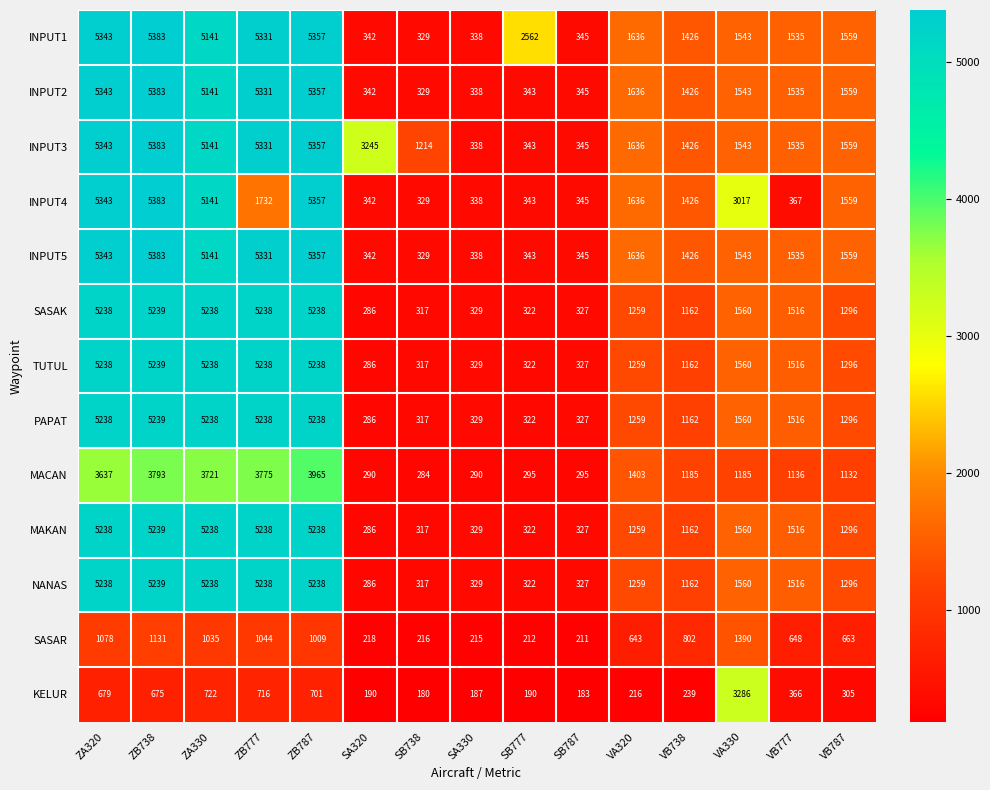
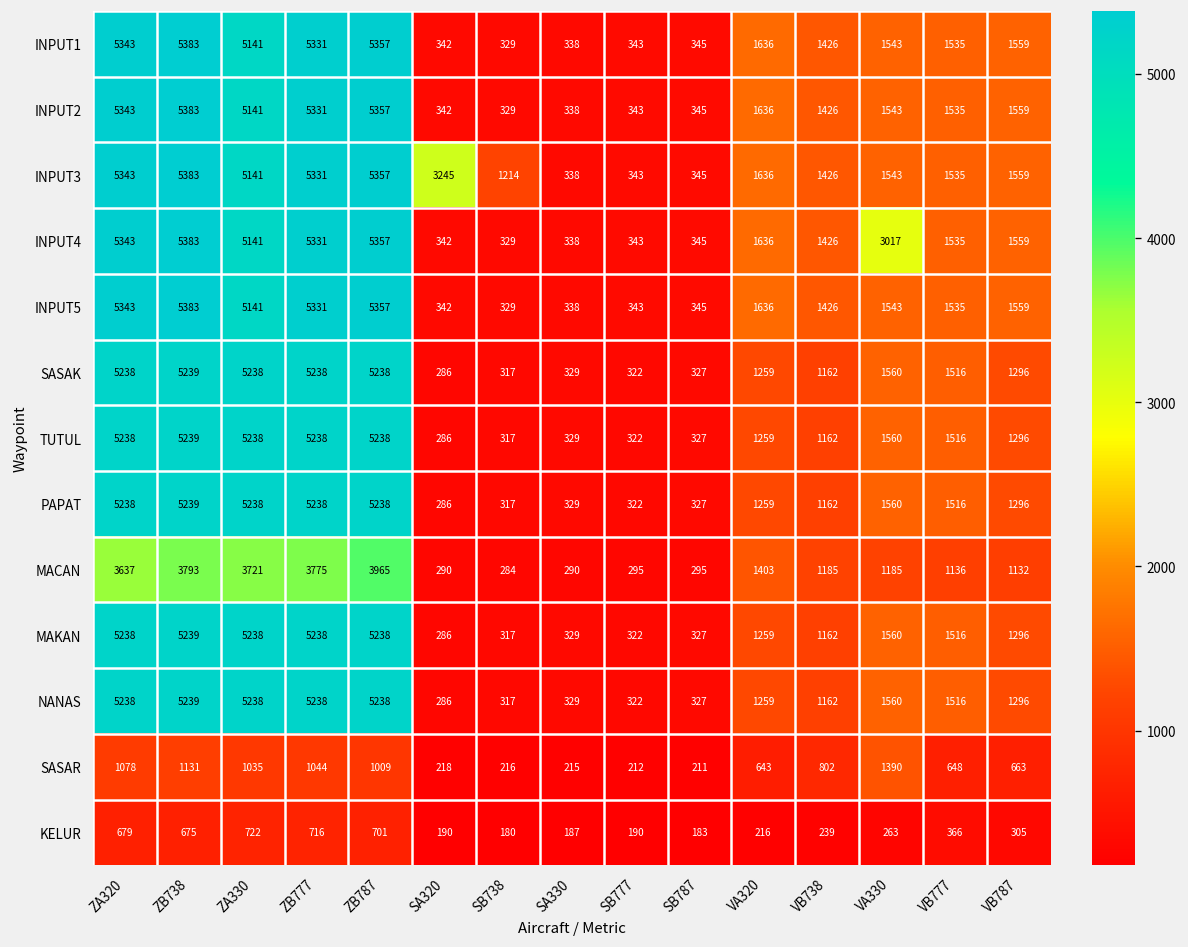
  {
    "INPUT1": {
      "ZA320": 5343,
      "ZB738": 5383,
      "ZA330": 5141,
      "ZB777": 5331,
      "ZB787": 5357,
      "SA320": 342,
      "SB738": 329,
      "SA330": 338,
-     "SB777": 2562,
+     "SB777": 343,
      "SB787": 345,
      "VA320": 1636,
      "VB738": 1426,
      "VA330": 1543,
      "VB777": 1535,
      "VB787": 1559
    },
    "INPUT2": {
      "ZA320": 5343,
      "ZB738": 5383,
      "ZA330": 5141,
      "ZB777": 5331,
      "ZB787": 5357,
      "SA320": 342,
      "SB738": 329,
      "SA330": 338,
      "SB777": 343,
      "SB787": 345,
      "VA320": 1636,
      "VB738": 1426,
      "VA330": 1543,
      "VB777": 1535,
      "VB787": 1559
    },
    "INPUT3": {
      "ZA320": 5343,
      "ZB738": 5383,
      "ZA330": 5141,
      "ZB777": 5331,
      "ZB787": 5357,
      "SA320": 3245,
      "SB738": 1214,
      "SA330": 338,
      "SB777": 343,
      "SB787": 345,
      "VA320": 1636,
      "VB738": 1426,
      "VA330": 1543,
      "VB777": 1535,
      "VB787": 1559
    },
    "INPUT4": {
      "ZA320": 5343,
      "ZB738": 5383,
      "ZA330": 5141,
-     "ZB777": 1732,
+     "ZB777": 5331,
      "ZB787": 5357,
      "SA320": 342,
      "SB738": 329,
      "SA330": 338,
      "SB777": 343,
      "SB787": 345,
      "VA320": 1636,
      "VB738": 1426,
      "VA330": 3017,
-     "VB777": 367,
+     "VB777": 1535,
      "VB787": 1559
    },
    "INPUT5": {
      "ZA320": 5343,
      "ZB738": 5383,
      "ZA330": 5141,
      "ZB777": 5331,
      "ZB787": 5357,
      "SA320": 342,
      "SB738": 329,
      "SA330": 338,
      "SB777": 343,
      "SB787": 345,
      "VA320": 1636,
      "VB738": 1426,
      "VA330": 1543,
      "VB777": 1535,
      "VB787": 1559
    },
    "SASAK": {
      "ZA320": 5238,
      "ZB738": 5239,
      "ZA330": 5238,
      "ZB777": 5238,
      "ZB787": 5238,
      "SA320": 286,
      "SB738": 317,
      "SA330": 329,
      "SB777": 322,
      "SB787": 327,
      "VA320": 1259,
      "VB738": 1162,
      "VA330": 1560,
      "VB777": 1516,
      "VB787": 1296
    },
    "TUTUL": {
      "ZA320": 5238,
      "ZB738": 5239,
      "ZA330": 5238,
      "ZB777": 5238,
      "ZB787": 5238,
      "SA320": 286,
      "SB738": 317,
      "SA330": 329,
      "SB777": 322,
      "SB787": 327,
      "VA320": 1259,
      "VB738": 1162,
      "VA330": 1560,
      "VB777": 1516,
      "VB787": 1296
    },
    "PAPAT": {
      "ZA320": 5238,
      "ZB738": 5239,
      "ZA330": 5238,
      "ZB777": 5238,
      "ZB787": 5238,
      "SA320": 286,
      "SB738": 317,
      "SA330": 329,
      "SB777": 322,
      "SB787": 327,
      "VA320": 1259,
      "VB738": 1162,
      "VA330": 1560,
      "VB777": 1516,
      "VB787": 1296
    },
    "MACAN": {
      "ZA320": 3637,
      "ZB738": 3793,
      "ZA330": 3721,
      "ZB777": 3775,
      "ZB787": 3965,
      "SA320": 290,
      "SB738": 284,
      "SA330": 290,
      "SB777": 295,
      "SB787": 295,
      "VA320": 1403,
      "VB738": 1185,
      "VA330": 1185,
      "VB777": 1136,
      "VB787": 1132
    },
    "MAKAN": {
      "ZA320": 5238,
      "ZB738": 5239,
      "ZA330": 5238,
      "ZB777": 5238,
      "ZB787": 5238,
      "SA320": 286,
      "SB738": 317,
      "SA330": 329,
      "SB777": 322,
      "SB787": 327,
      "VA320": 1259,
      "VB738": 1162,
      "VA330": 1560,
      "VB777": 1516,
      "VB787": 1296
    },
    "NANAS": {
      "ZA320": 5238,
      "ZB738": 5239,
      "ZA330": 5238,
      "ZB777": 5238,
      "ZB787": 5238,
      "SA320": 286,
      "SB738": 317,
      "SA330": 329,
      "SB777": 322,
      "SB787": 327,
      "VA320": 1259,
      "VB738": 1162,
      "VA330": 1560,
      "VB777": 1516,
      "VB787": 1296
    },
    "SASAR": {
      "ZA320": 1078,
      "ZB738": 1131,
      "ZA330": 1035,
      "ZB777": 1044,
      "ZB787": 1009,
      "SA320": 218,
      "SB738": 216,
      "SA330": 215,
      "SB777": 212,
      "SB787": 211,
      "VA320": 643,
      "VB738": 802,
      "VA330": 1390,
      "VB777": 648,
      "VB787": 663
    },
    "KELUR": {
      "ZA320": 679,
      "ZB738": 675,
      "ZA330": 722,
      "ZB777": 716,
      "ZB787": 701,
      "SA320": 190,
      "SB738": 180,
      "SA330": 187,
      "SB777": 190,
      "SB787": 183,
      "VA320": 216,
      "VB738": 239,
-     "VA330": 3286,
+     "VA330": 263,
      "VB777": 366,
      "VB787": 305
    }
  }
